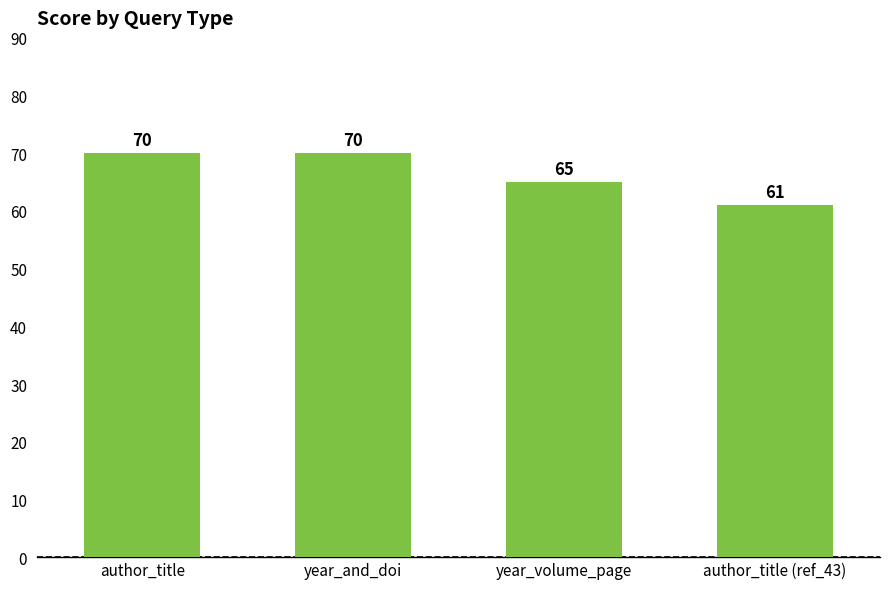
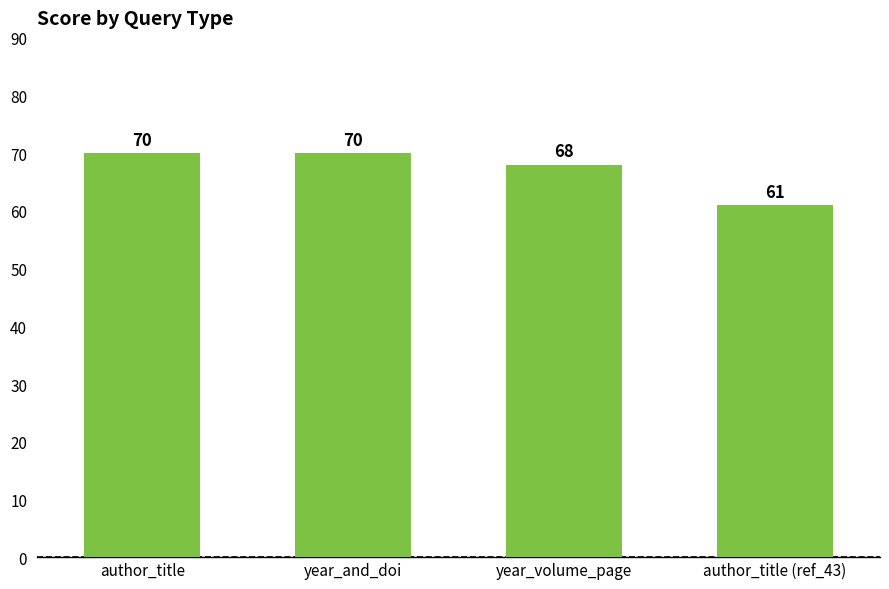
  {
    "author_title": 70,
    "year_and_doi": 70,
-   "year_volume_page": 65,
+   "year_volume_page": 68,
    "author_title (ref_43)": 61
  }
